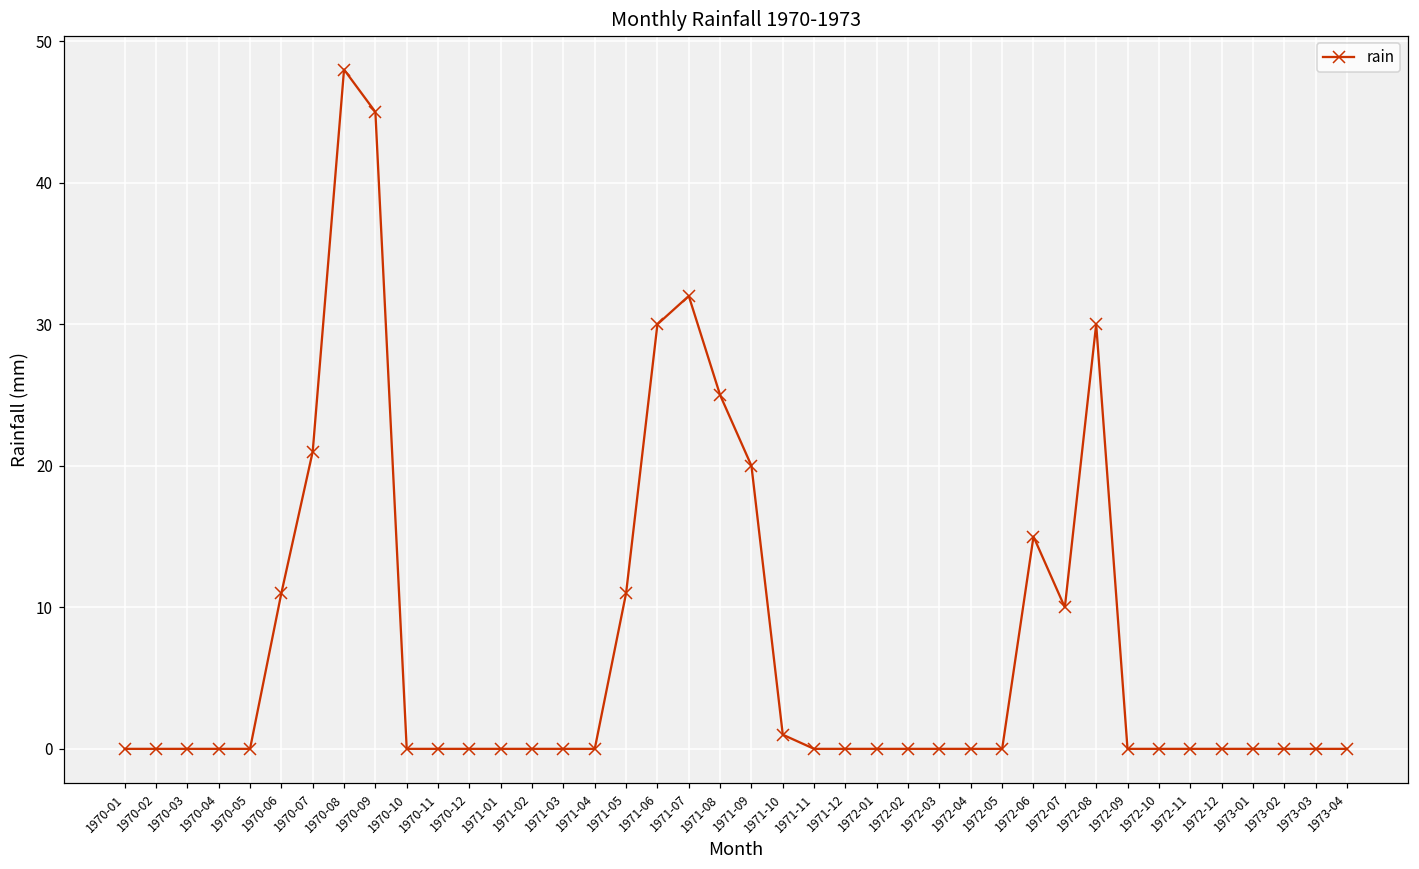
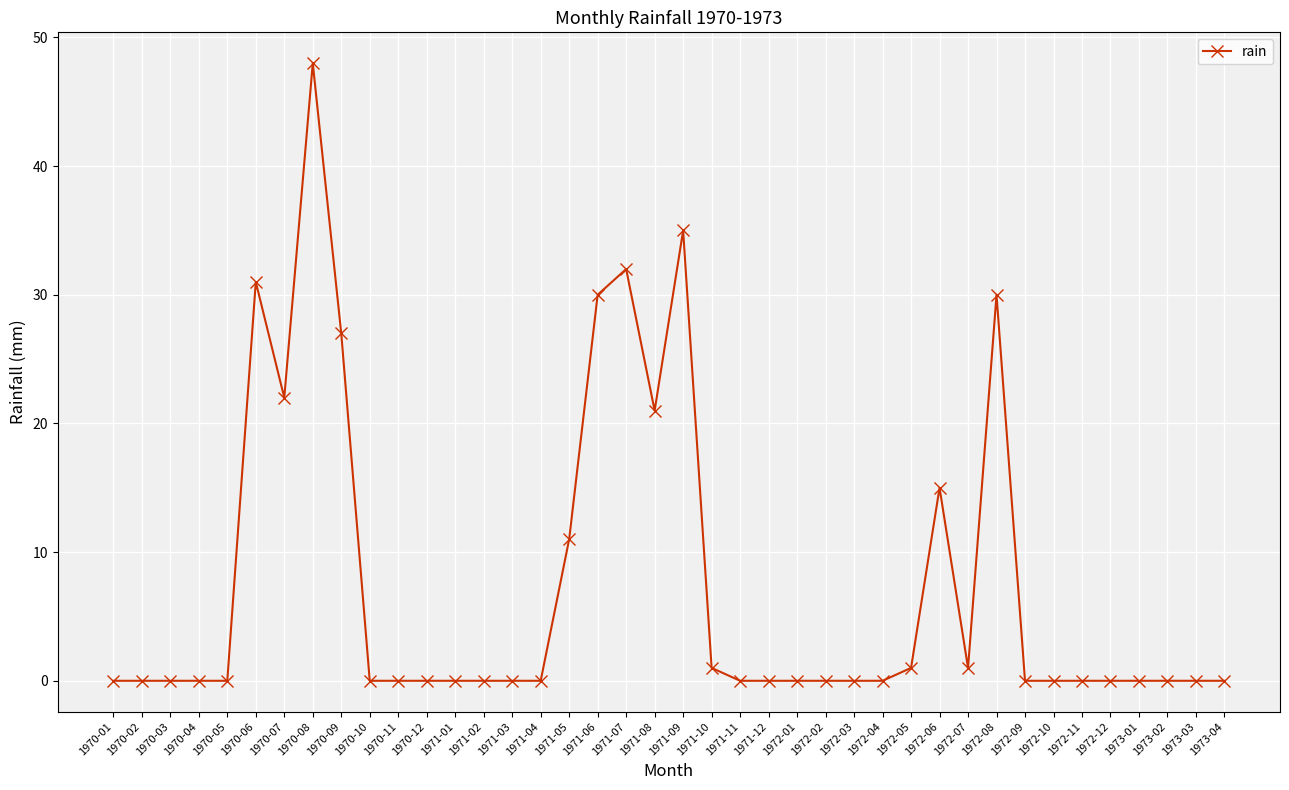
  {
    "1970-01": 0,
    "1970-02": 0,
    "1970-03": 0,
    "1970-04": 0,
    "1970-05": 0,
-   "1970-06": 11,
-   "1970-07": 21,
+   "1970-06": 31,
+   "1970-07": 22,
    "1970-08": 48,
-   "1970-09": 45,
+   "1970-09": 27,
    "1970-10": 0,
    "1970-11": 0,
    "1970-12": 0,
    "1971-01": 0,
    "1971-02": 0,
    "1971-03": 0,
    "1971-04": 0,
    "1971-05": 11,
    "1971-06": 30,
    "1971-07": 32,
-   "1971-08": 25,
-   "1971-09": 20,
+   "1971-08": 21,
+   "1971-09": 35,
    "1971-10": 1,
    "1971-11": 0,
    "1971-12": 0,
    "1972-01": 0,
    "1972-02": 0,
    "1972-03": 0,
    "1972-04": 0,
-   "1972-05": 0,
+   "1972-05": 1,
    "1972-06": 15,
-   "1972-07": 10,
+   "1972-07": 1,
    "1972-08": 30,
    "1972-09": 0,
    "1972-10": 0,
    "1972-11": 0,
    "1972-12": 0,
    "1973-01": 0,
    "1973-02": 0,
    "1973-03": 0,
    "1973-04": 0
  }
